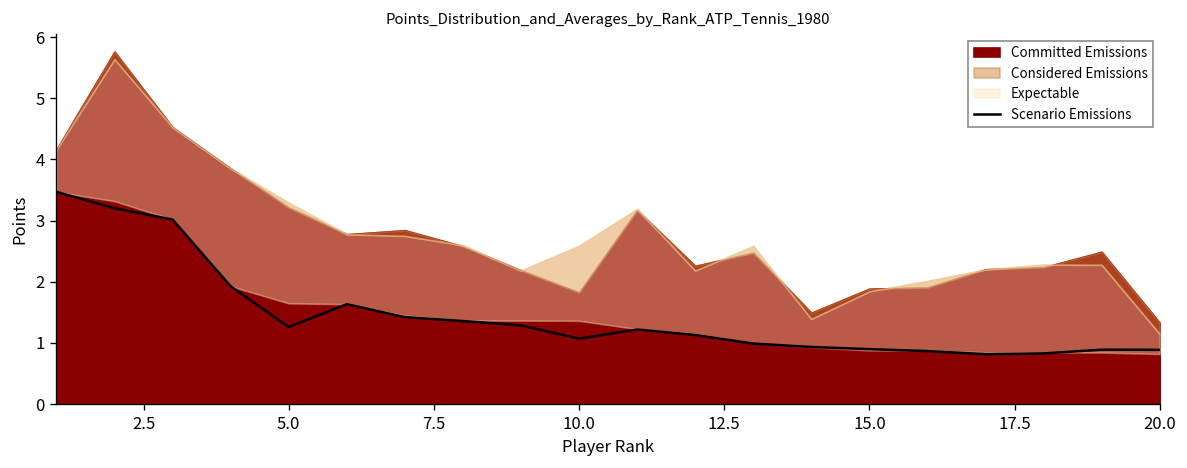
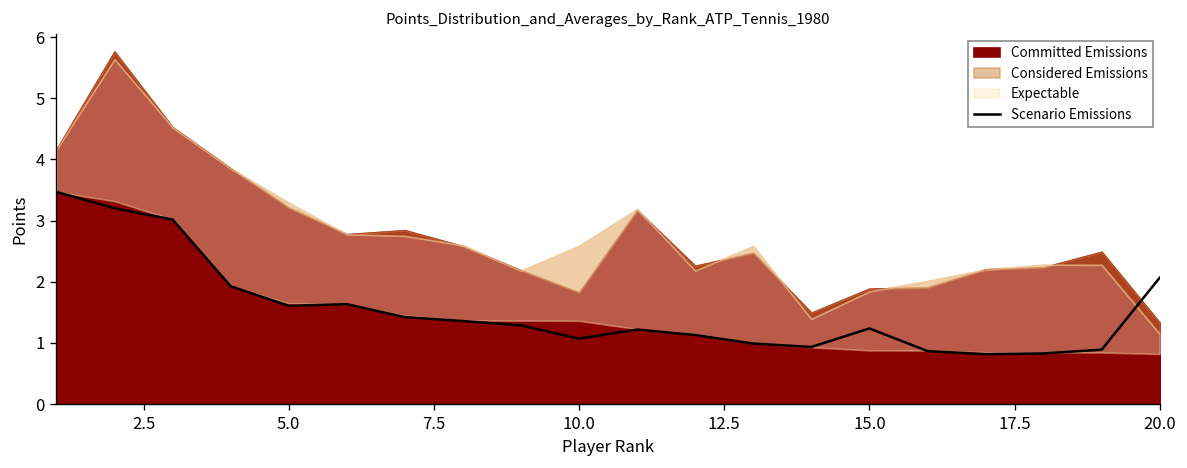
  {
    "Scenario Emissions": {
-     "5.0": 1.3,
+     "5.0": 1.6,
      "10.0": 1.1,
-     "15.0": 0.9,
-     "20.0": 0.9
+     "15.0": 1.2,
+     "20.0": 2.1
    },
    "Committed Emissions": {
      "5.0": 3.2,
      "10.0": 1.8
    }
  }
